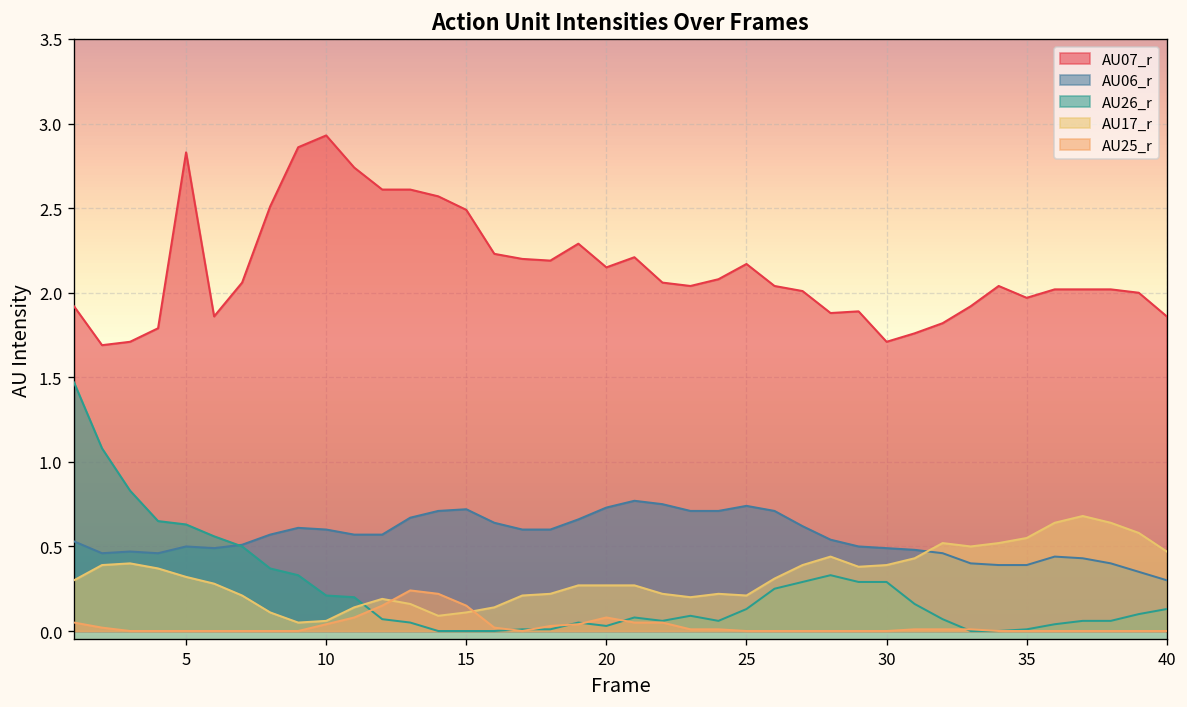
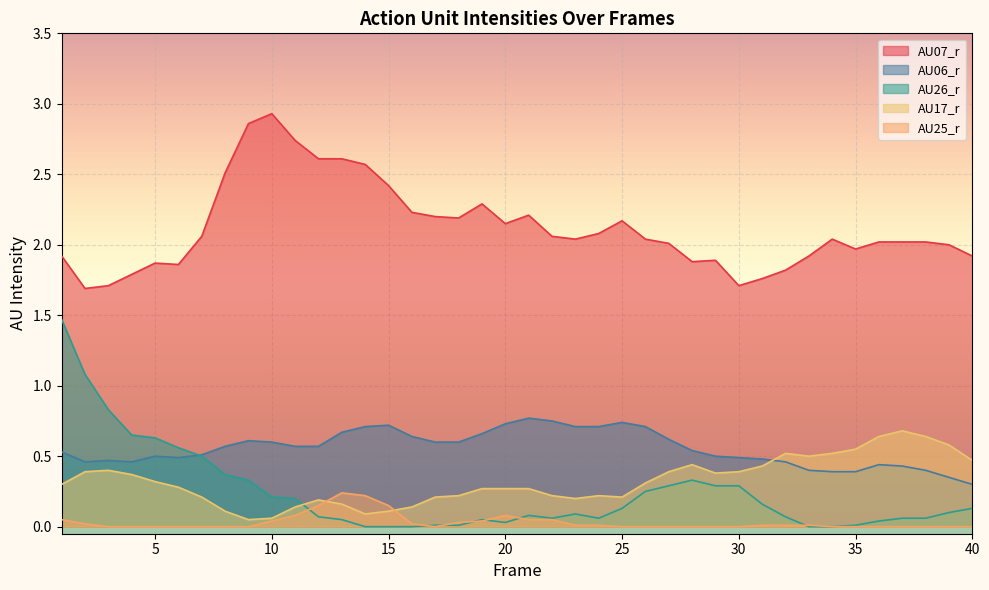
  {
    "AU07_r": {
-     "5": 2.83,
+     "5": 1.87,
      "10": 2.93,
-     "15": 2.49,
+     "15": 2.42,
      "20": 2.15,
      "25": 2.17,
      "30": 1.71,
      "35": 1.97,
-     "40": 1.86
+     "40": 1.92
    }
  }
